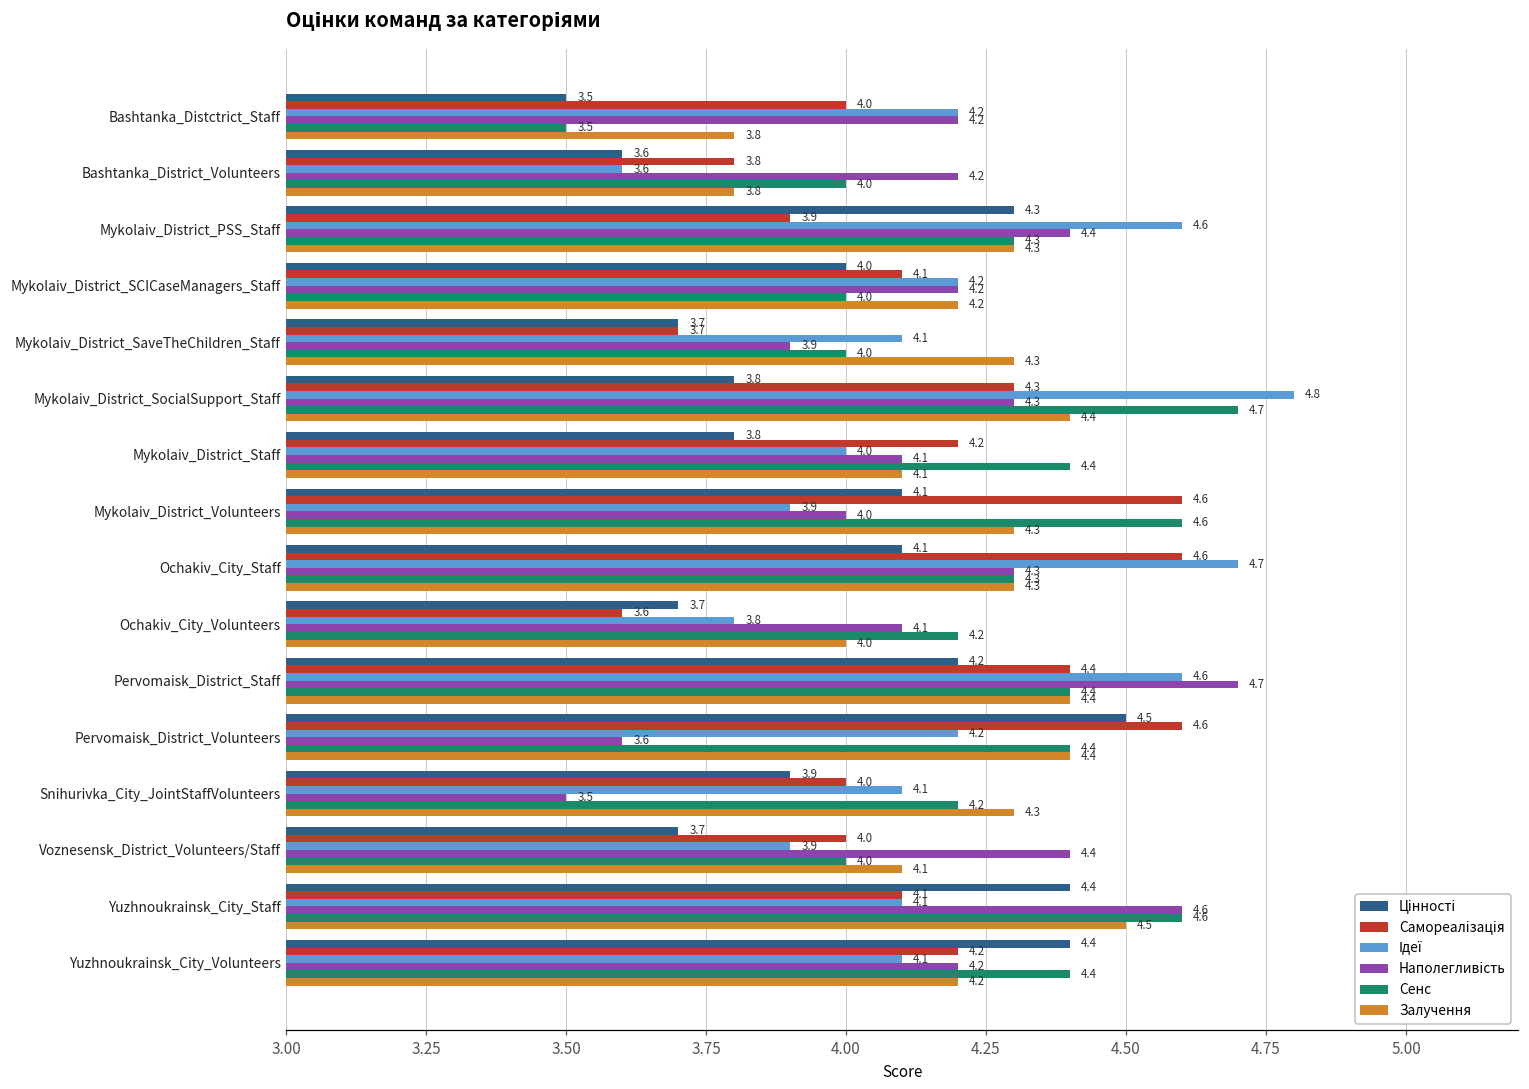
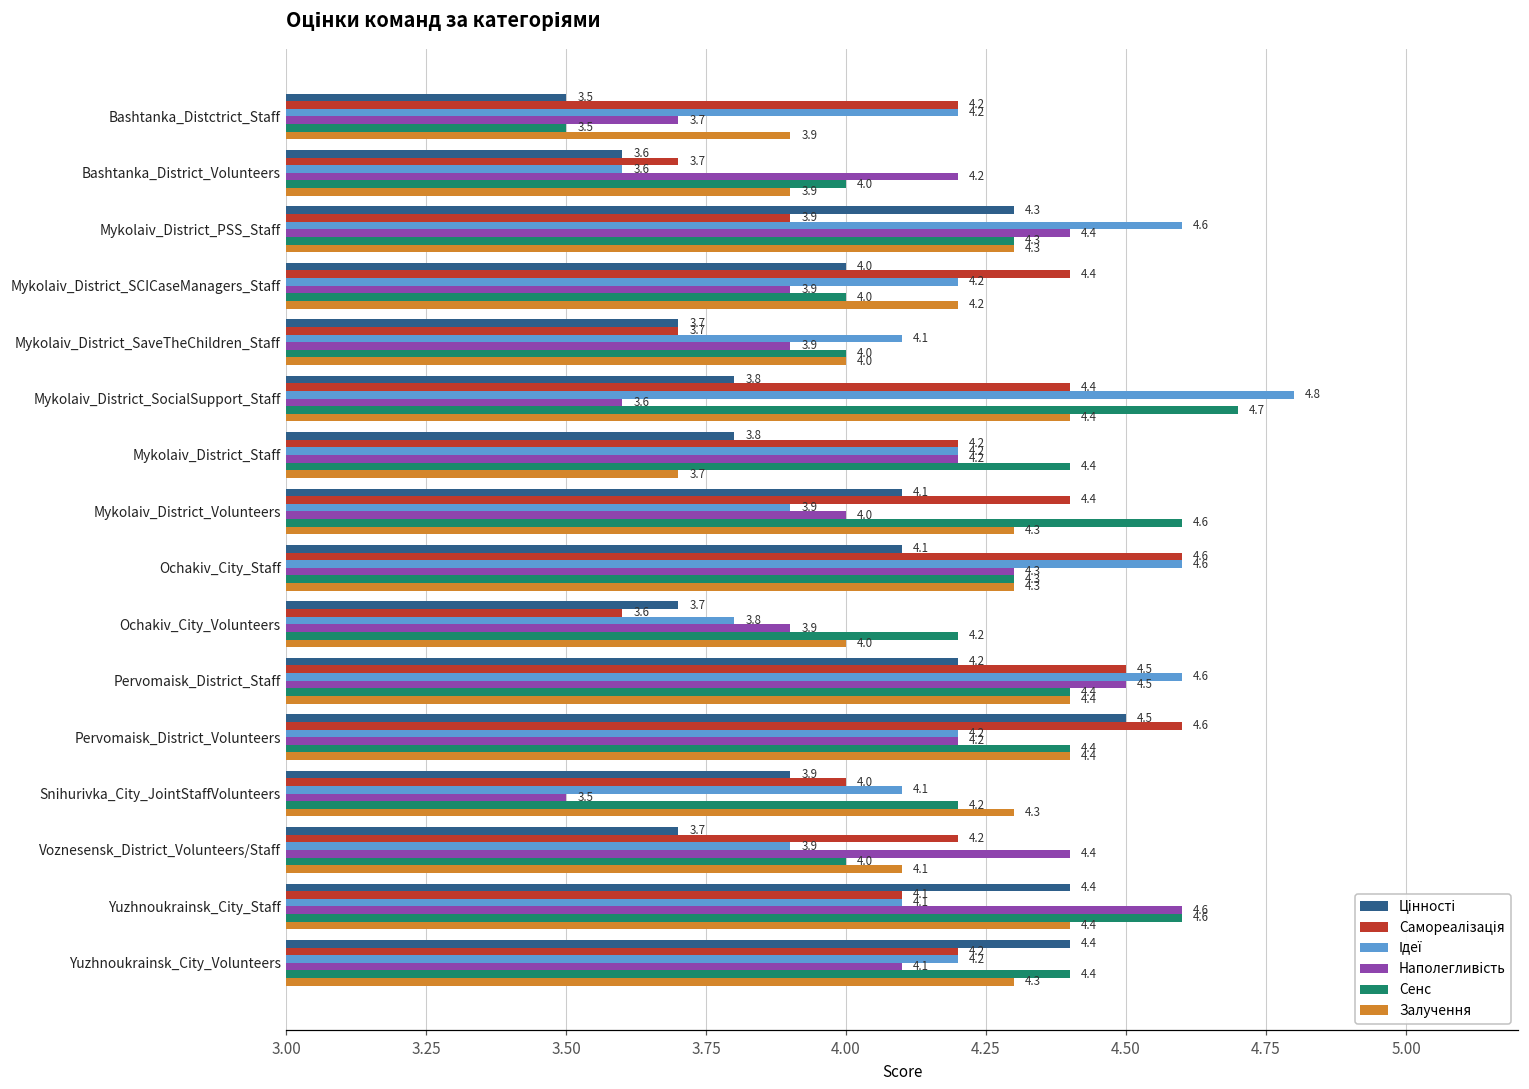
  {
    "Самореалізація": {
-     "Bashtanka_Distctrict_Staff": 4.0,
-     "Bashtanka_District_Volunteers": 3.8,
+     "Bashtanka_Distctrict_Staff": 4.2,
+     "Bashtanka_District_Volunteers": 3.7,
      "Mykolaiv_District_PSS_Staff": 3.9,
-     "Mykolaiv_District_SCICaseManagers_Staff": 4.1,
-     "Mykolaiv_District_SocialSupport_Staff": 4.3,
-     "Mykolaiv_District_Volunteers": 4.6,
+     "Mykolaiv_District_SCICaseManagers_Staff": 4.4,
+     "Mykolaiv_District_SocialSupport_Staff": 4.4,
+     "Mykolaiv_District_Volunteers": 4.4,
      "Ochakiv_City_Volunteers": 3.6,
-     "Pervomaisk_District_Staff": 4.4,
+     "Pervomaisk_District_Staff": 4.5,
      "Pervomaisk_District_Volunteers": 4.6,
      "Snihurivka_City_JointStaffVolunteers": 4.0,
-     "Voznesensk_District_Volunteers/Staff": 4.0
+     "Voznesensk_District_Volunteers/Staff": 4.2
    },
    "Ідеї": {
      "Bashtanka_District_Volunteers": 3.6,
      "Mykolaiv_District_PSS_Staff": 4.6,
      "Mykolaiv_District_SCICaseManagers_Staff": 4.2,
      "Mykolaiv_District_SaveTheChildren_Staff": 4.1,
      "Mykolaiv_District_SocialSupport_Staff": 4.8,
-     "Mykolaiv_District_Staff": 4.0,
+     "Mykolaiv_District_Staff": 4.2,
      "Mykolaiv_District_Volunteers": 3.9,
-     "Ochakiv_City_Staff": 4.7,
+     "Ochakiv_City_Staff": 4.6,
      "Ochakiv_City_Volunteers": 3.8,
      "Pervomaisk_District_Staff": 4.6,
      "Snihurivka_City_JointStaffVolunteers": 4.1,
      "Voznesensk_District_Volunteers/Staff": 3.9,
-     "Yuzhnoukrainsk_City_Volunteers": 4.1
+     "Yuzhnoukrainsk_City_Volunteers": 4.2
    },
    "Наполегливість": {
-     "Bashtanka_Distctrict_Staff": 4.2,
+     "Bashtanka_Distctrict_Staff": 3.7,
      "Bashtanka_District_Volunteers": 4.2,
      "Mykolaiv_District_PSS_Staff": 4.4,
-     "Mykolaiv_District_SCICaseManagers_Staff": 4.2,
+     "Mykolaiv_District_SCICaseManagers_Staff": 3.9,
      "Mykolaiv_District_SaveTheChildren_Staff": 3.9,
-     "Mykolaiv_District_SocialSupport_Staff": 4.3,
-     "Mykolaiv_District_Staff": 4.1,
+     "Mykolaiv_District_SocialSupport_Staff": 3.6,
+     "Mykolaiv_District_Staff": 4.2,
      "Mykolaiv_District_Volunteers": 4.0,
-     "Ochakiv_City_Volunteers": 4.1,
-     "Pervomaisk_District_Staff": 4.7,
-     "Pervomaisk_District_Volunteers": 3.6,
+     "Ochakiv_City_Volunteers": 3.9,
+     "Pervomaisk_District_Staff": 4.5,
+     "Pervomaisk_District_Volunteers": 4.2,
      "Snihurivka_City_JointStaffVolunteers": 3.5,
      "Voznesensk_District_Volunteers/Staff": 4.4,
-     "Yuzhnoukrainsk_City_Volunteers": 4.2
+     "Yuzhnoukrainsk_City_Volunteers": 4.1
    },
    "Залучення": {
-     "Bashtanka_Distctrict_Staff": 3.8,
-     "Bashtanka_District_Volunteers": 3.8,
+     "Bashtanka_Distctrict_Staff": 3.9,
+     "Bashtanka_District_Volunteers": 3.9,
      "Mykolaiv_District_SCICaseManagers_Staff": 4.2,
-     "Mykolaiv_District_SaveTheChildren_Staff": 4.3,
+     "Mykolaiv_District_SaveTheChildren_Staff": 4.0,
      "Mykolaiv_District_SocialSupport_Staff": 4.4,
-     "Mykolaiv_District_Staff": 4.1,
+     "Mykolaiv_District_Staff": 3.7,
      "Mykolaiv_District_Volunteers": 4.3,
      "Ochakiv_City_Volunteers": 4.0,
      "Snihurivka_City_JointStaffVolunteers": 4.3,
      "Voznesensk_District_Volunteers/Staff": 4.1,
-     "Yuzhnoukrainsk_City_Staff": 4.5,
-     "Yuzhnoukrainsk_City_Volunteers": 4.2
+     "Yuzhnoukrainsk_City_Staff": 4.4,
+     "Yuzhnoukrainsk_City_Volunteers": 4.3
    }
  }
